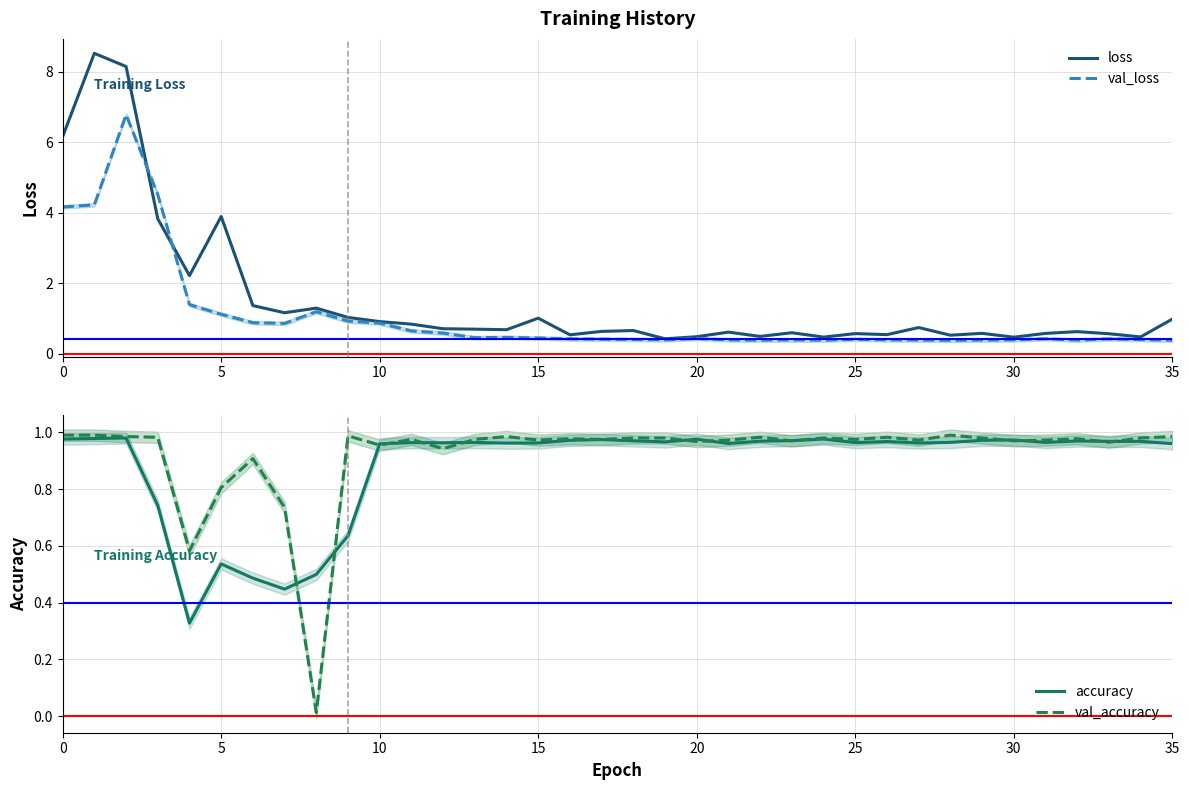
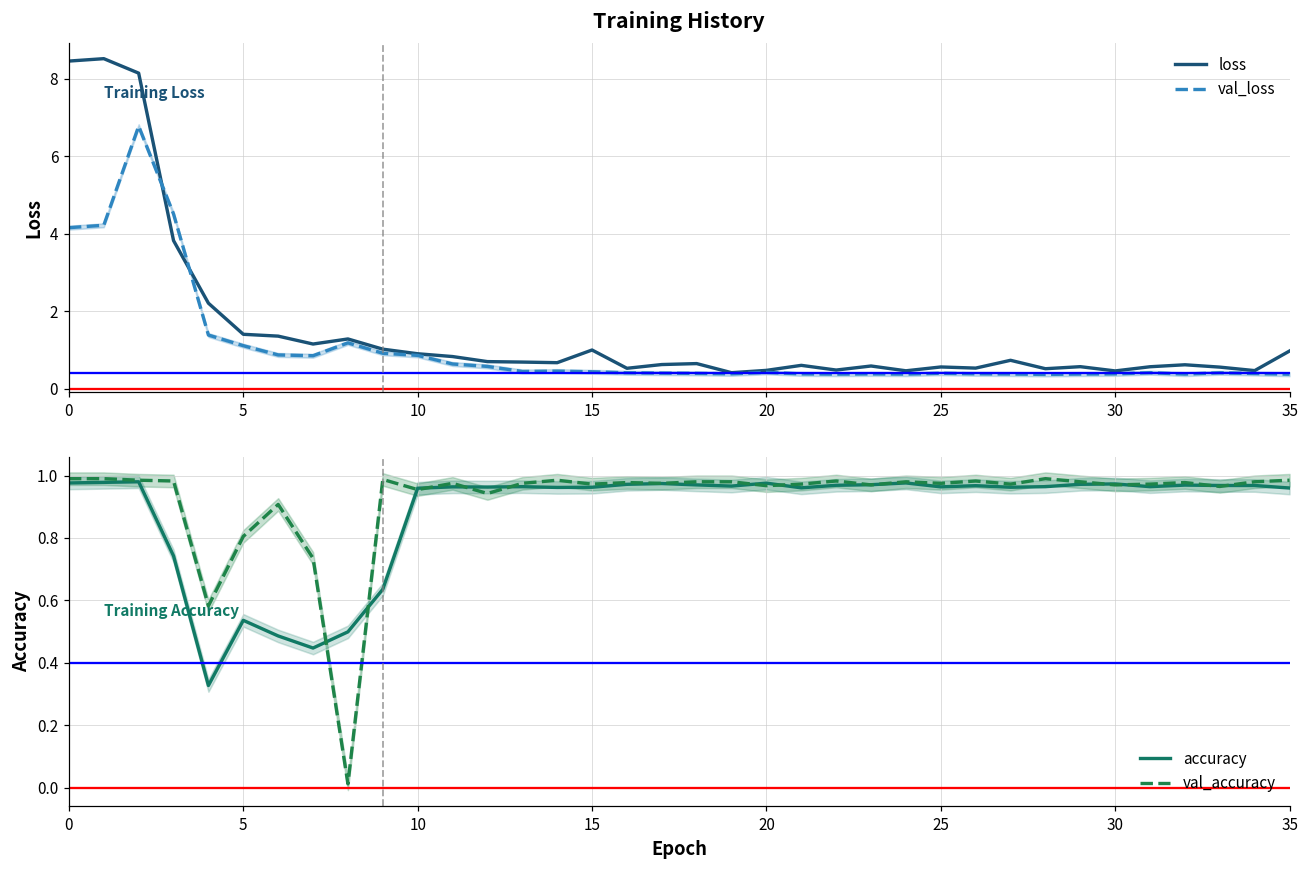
  {
    "Training History": {
      "loss": {
-       "0": 6.2,
-       "5": 3.9,
+       "0": 8.5,
+       "5": 1.4,
        "15": 1.0,
        "25": 0.6,
        "35": 1.0
      }
    }
  }
